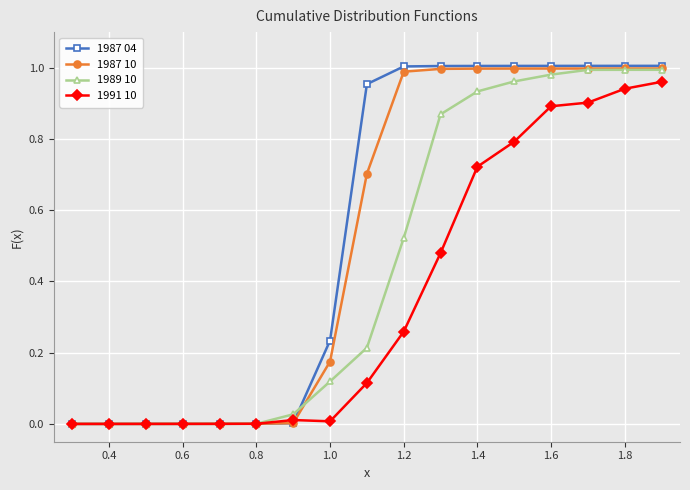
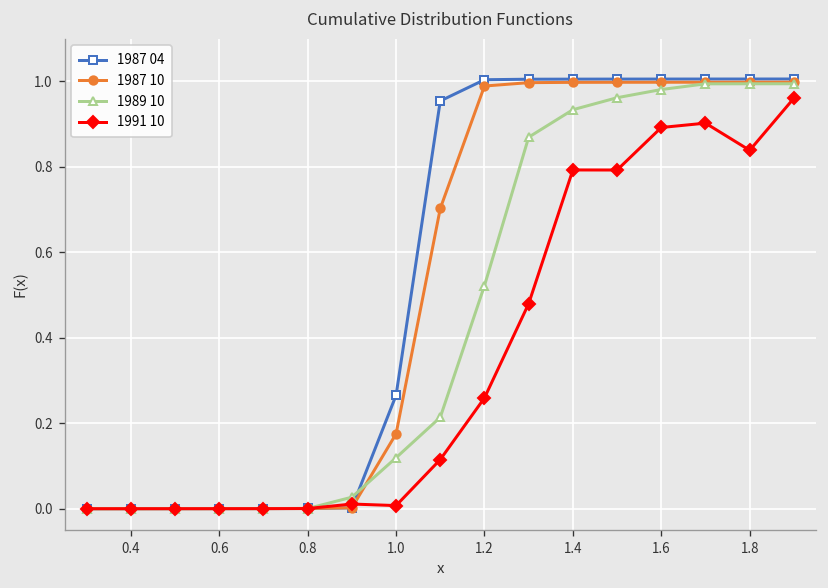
  {
    "1987 04": {
-     "1.0": 0.23,
+     "1.0": 0.27,
      "1.2": 1.00,
      "1.4": 1.00,
      "1.6": 1.01,
      "1.8": 1.01
    },
    "1987 10": {
      "1.0": 0.18,
      "1.2": 0.99,
      "1.4": 1.00,
      "1.6": 1.00
    },
    "1989 10": {
      "1.0": 0.12,
      "1.2": 0.52,
      "1.4": 0.93,
      "1.6": 0.98
    },
    "1991 10": {
      "1.0": 0.01,
      "1.2": 0.26,
-     "1.4": 0.72,
+     "1.4": 0.79,
      "1.6": 0.89,
-     "1.8": 0.94
+     "1.8": 0.84
    }
  }
